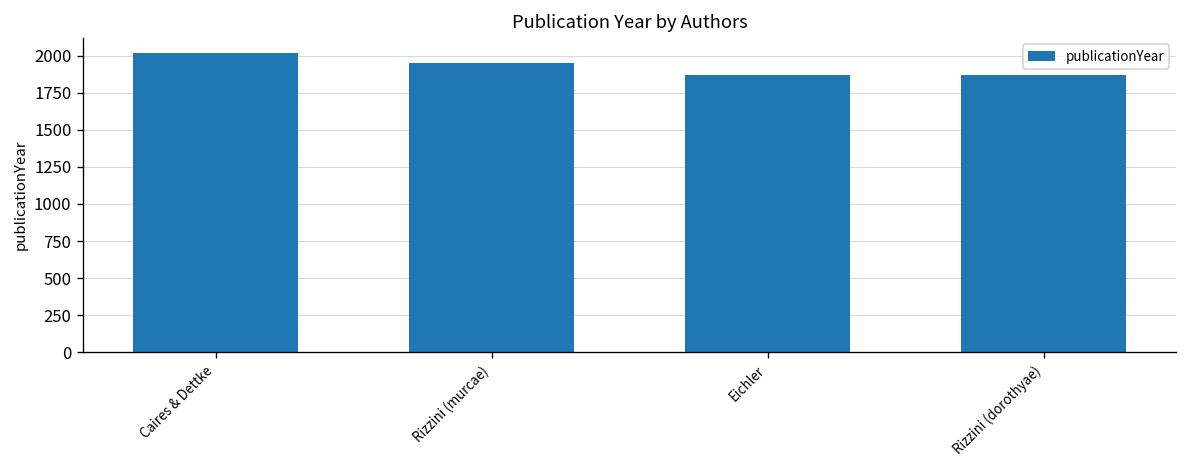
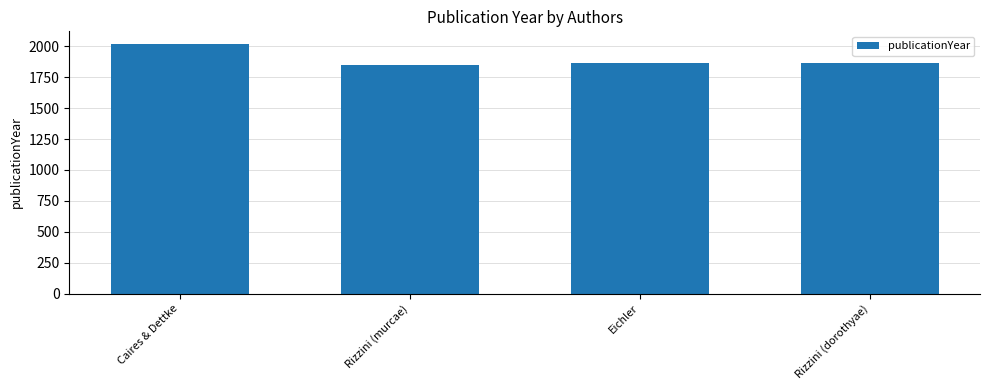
  {
    "Caires & Dettke": 2020,
-   "Rizzini (murcae)": 1950,
+   "Rizzini (murcae)": 1850,
    "Eichler": 1870,
    "Rizzini (dorothyae)": 1870
  }
